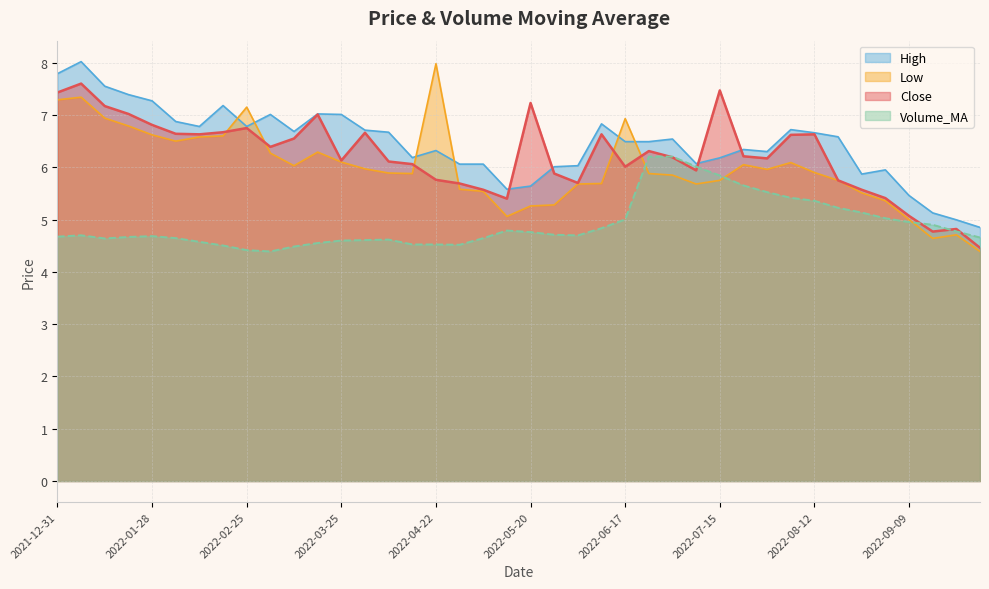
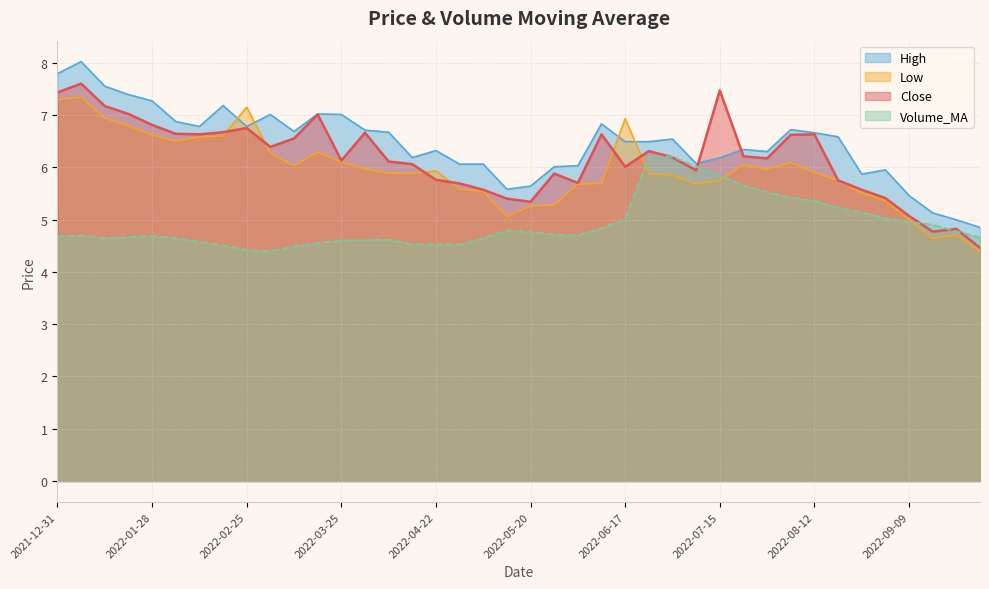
  {
    "Low": {
      "2021-12-31": 7.3,
      "2022-01-28": 6.6,
      "2022-02-25": 7.2,
-     "2022-04-22": 8.0,
+     "2022-04-22": 5.9,
      "2022-05-20": 5.3,
      "2022-06-17": 6.9,
      "2022-07-15": 5.8,
      "2022-08-12": 5.9
    },
    "Close": {
      "2021-12-31": 7.4,
      "2022-01-28": 6.8,
      "2022-04-22": 5.8,
-     "2022-05-20": 7.2,
+     "2022-05-20": 5.3,
      "2022-06-17": 6.0,
      "2022-07-15": 7.5,
      "2022-09-09": 5.1
    }
  }
